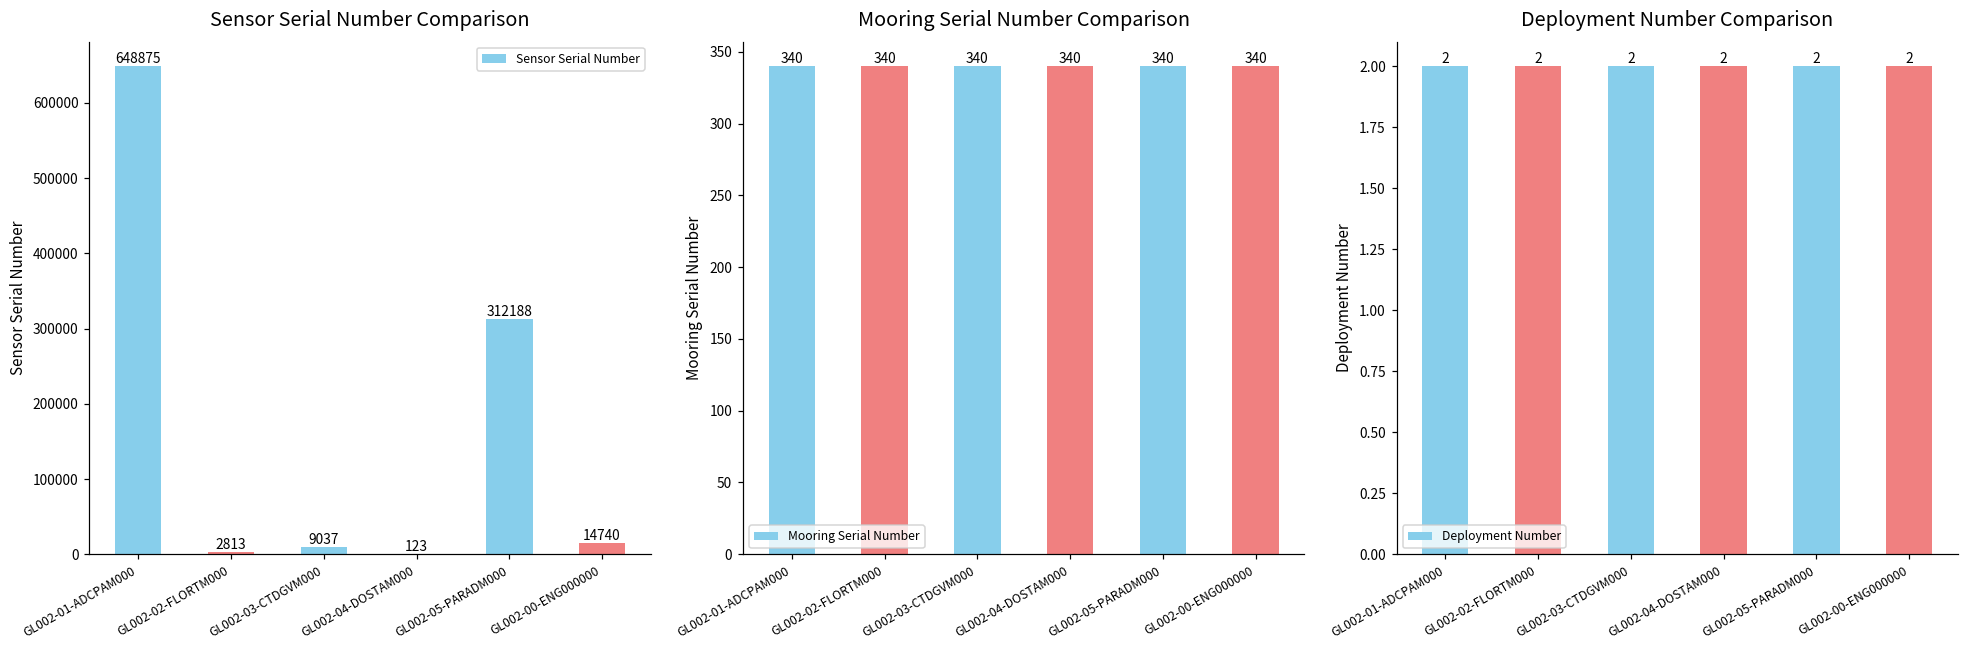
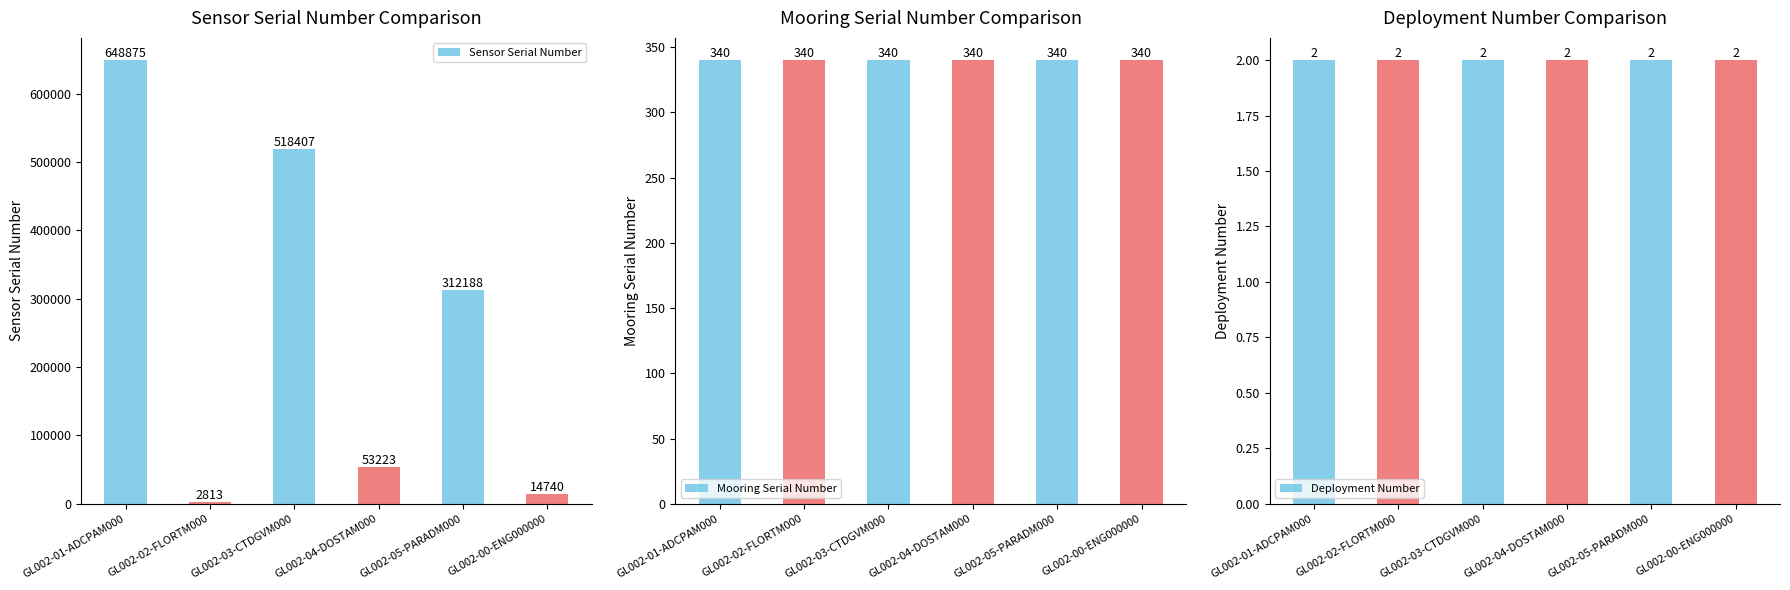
  {
    "Sensor Serial Number Comparison": {
      "GL002-01-ADCPAM000": 648875,
      "GL002-02-FLORTM000": 2813,
-     "GL002-03-CTDGVM000": 9037,
-     "GL002-04-DOSTAM000": 123,
+     "GL002-03-CTDGVM000": 518407,
+     "GL002-04-DOSTAM000": 53223,
      "GL002-05-PARADM000": 312188,
      "GL002-00-ENG000000": 14740
    },
    "Mooring Serial Number Comparison": {
      "GL002-01-ADCPAM000": 340,
      "GL002-02-FLORTM000": 340,
      "GL002-03-CTDGVM000": 340,
      "GL002-04-DOSTAM000": 340,
      "GL002-05-PARADM000": 340,
      "GL002-00-ENG000000": 340
    },
    "Deployment Number Comparison": {
      "GL002-01-ADCPAM000": 2,
      "GL002-02-FLORTM000": 2,
      "GL002-03-CTDGVM000": 2,
      "GL002-04-DOSTAM000": 2,
      "GL002-05-PARADM000": 2,
      "GL002-00-ENG000000": 2
    }
  }
